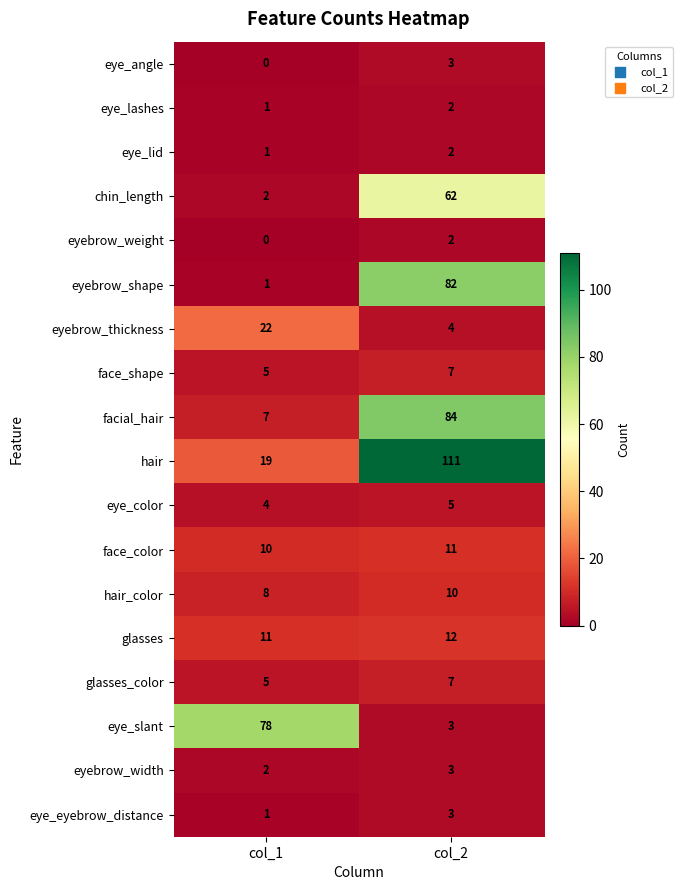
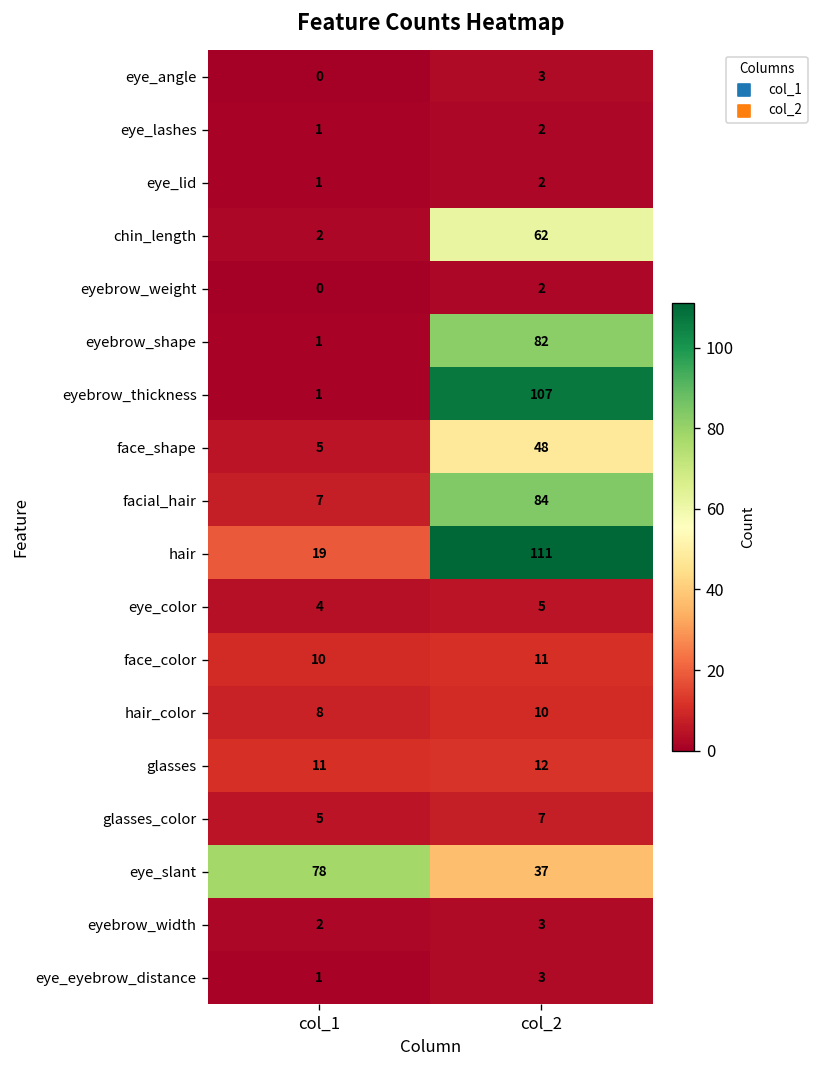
  {
    "eye_angle": {
      "col_1": 0,
      "col_2": 3
    },
    "eye_lashes": {
      "col_1": 1,
      "col_2": 2
    },
    "eye_lid": {
      "col_1": 1,
      "col_2": 2
    },
    "chin_length": {
      "col_1": 2,
      "col_2": 62
    },
    "eyebrow_weight": {
      "col_1": 0,
      "col_2": 2
    },
    "eyebrow_shape": {
      "col_1": 1,
      "col_2": 82
    },
    "eyebrow_thickness": {
-     "col_1": 22,
-     "col_2": 4
+     "col_1": 1,
+     "col_2": 107
    },
    "face_shape": {
      "col_1": 5,
-     "col_2": 7
+     "col_2": 48
    },
    "facial_hair": {
      "col_1": 7,
      "col_2": 84
    },
    "hair": {
      "col_1": 19,
      "col_2": 111
    },
    "eye_color": {
      "col_1": 4,
      "col_2": 5
    },
    "face_color": {
      "col_1": 10,
      "col_2": 11
    },
    "hair_color": {
      "col_1": 8,
      "col_2": 10
    },
    "glasses": {
      "col_1": 11,
      "col_2": 12
    },
    "glasses_color": {
      "col_1": 5,
      "col_2": 7
    },
    "eye_slant": {
      "col_1": 78,
-     "col_2": 3
+     "col_2": 37
    },
    "eyebrow_width": {
      "col_1": 2,
      "col_2": 3
    },
    "eye_eyebrow_distance": {
      "col_1": 1,
      "col_2": 3
    }
  }
